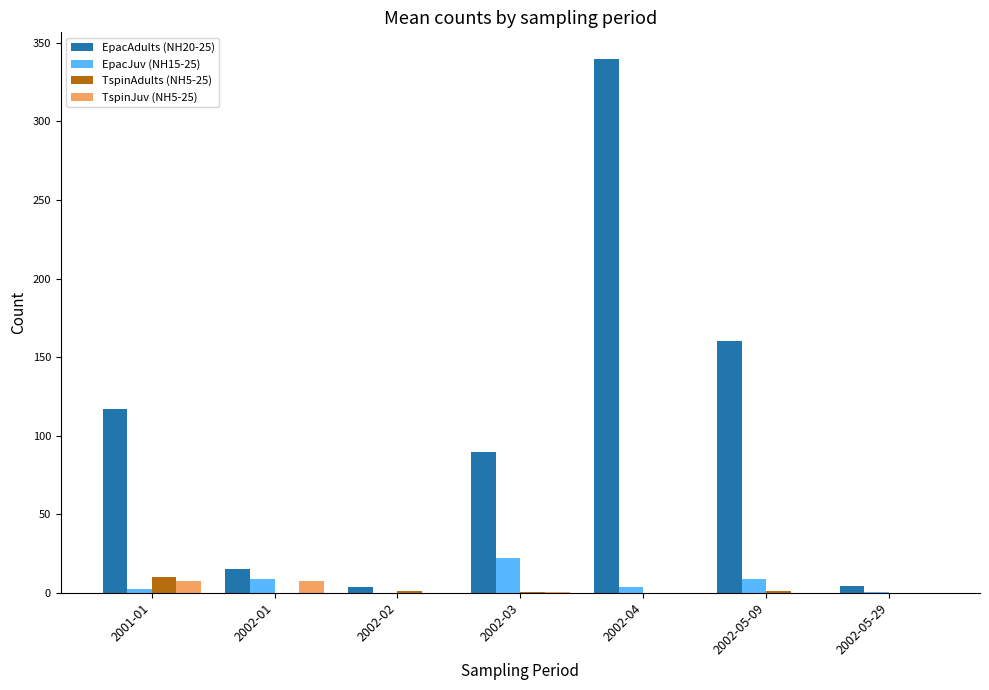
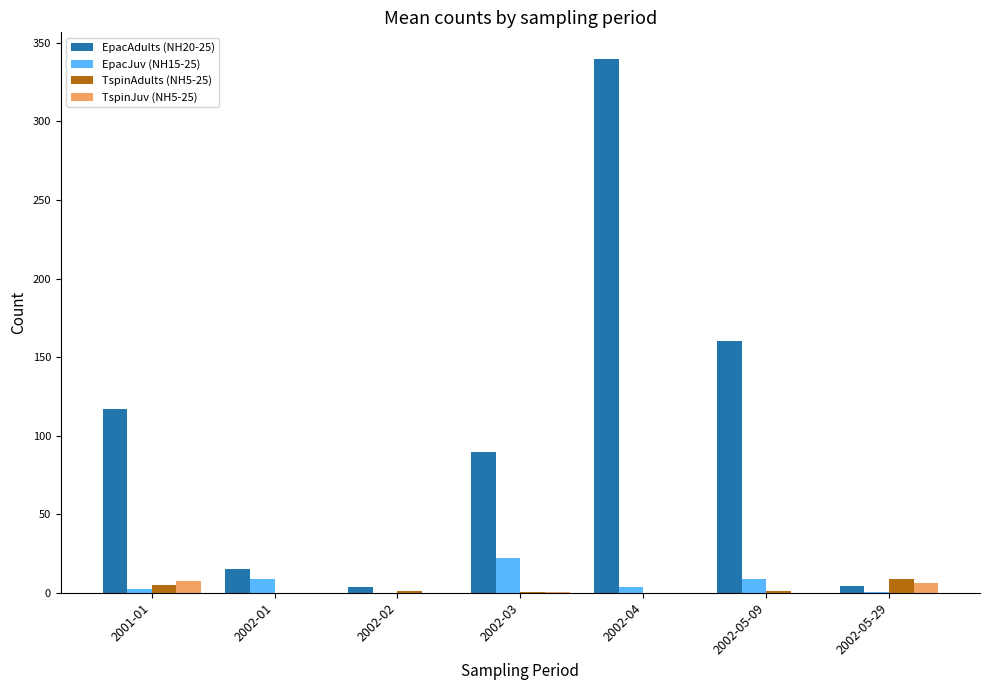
  {
    "EpacAdults (NH20-25)": {
      "2001-01": 117,
      "2002-01": 15,
      "2002-02": 3,
      "2002-03": 90,
      "2002-04": 340,
      "2002-05-09": 160,
      "2002-05-29": 5
    },
    "EpacJuv (NH15-25)": {
      "2001-01": 2,
      "2002-01": 9,
      "2002-03": 22,
      "2002-04": 4,
      "2002-05-09": 9
    },
    "TspinAdults (NH5-25)": {
-     "2001-01": 10,
+     "2001-01": 5,
      "2002-01": 0,
-     "2002-05-29": 0
+     "2002-05-29": 9
    },
    "TspinJuv (NH5-25)": {
      "2001-01": 7,
-     "2002-01": 8,
+     "2002-01": 0,
      "2002-05-09": 0,
-     "2002-05-29": 0
+     "2002-05-29": 6
    }
  }
